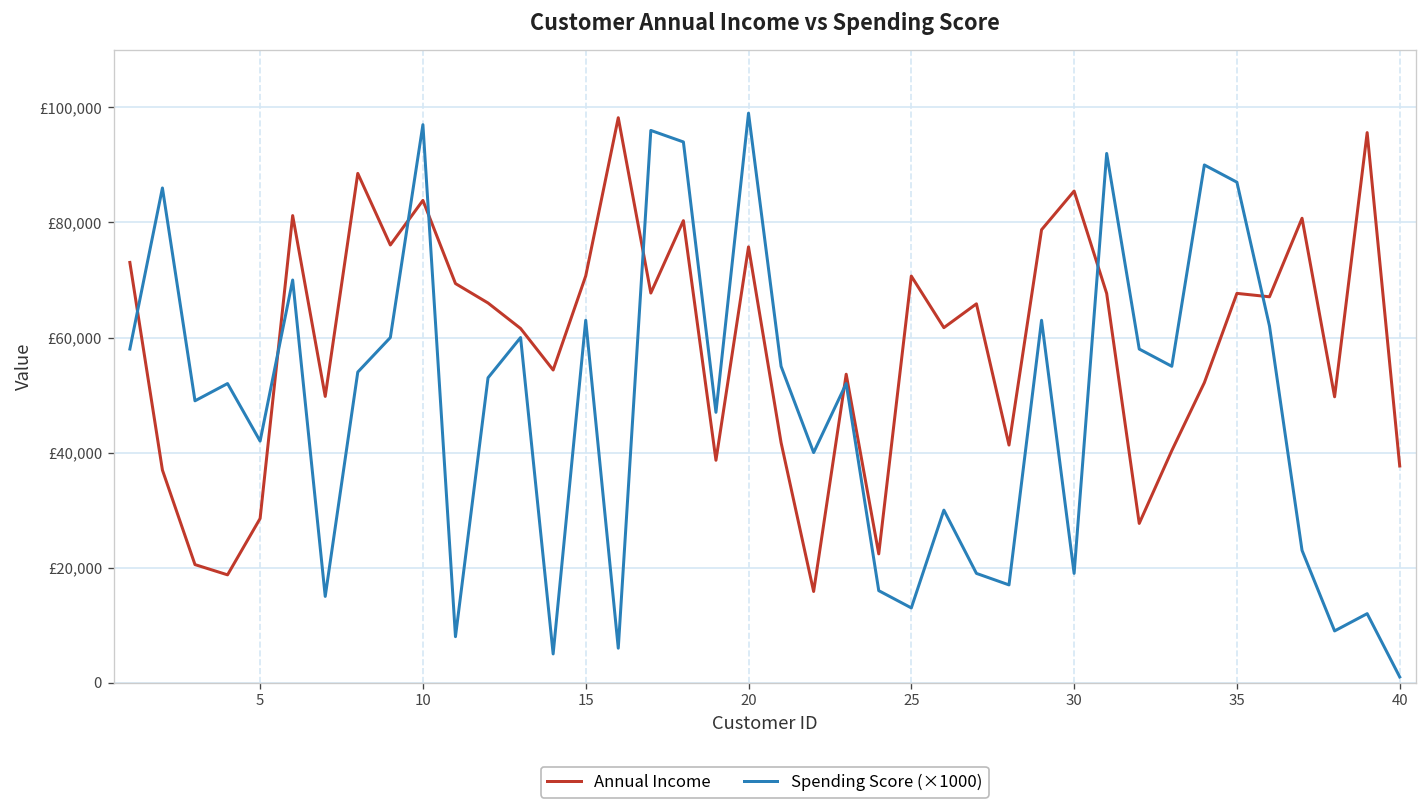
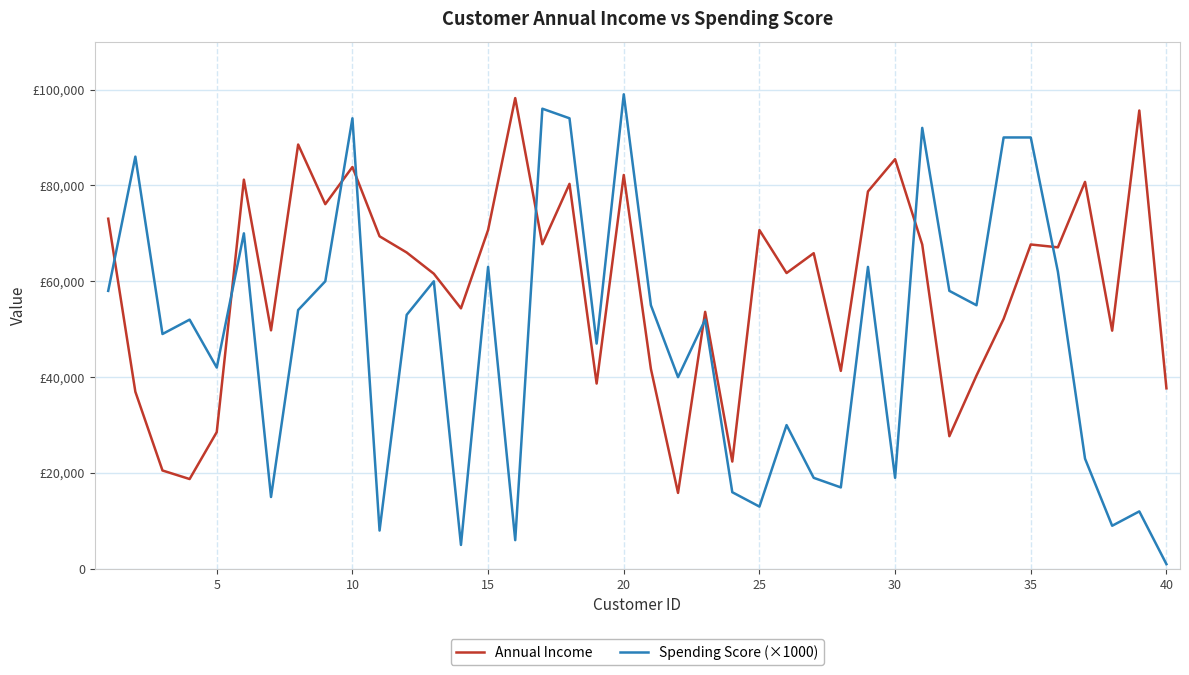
  {
    "Annual Income": {
      "5": "£29,000",
      "10": "£84,000",
      "15": "£71,000",
-     "20": "£76,000",
+     "20": "£82,000",
      "25": "£71,000",
      "30": "£85,000",
      "35": "£68,000",
      "40": "£38,000"
    },
    "Spending Score (×1000)": {
      "5": "£42,000",
-     "10": "£97,000",
+     "10": "£94,000",
      "15": "£63,000",
      "20": "£99,000",
      "25": "£13,000",
      "30": "£19,000",
-     "35": "£87,000",
+     "35": "£90,000",
      "40": "£1,000"
    }
  }
